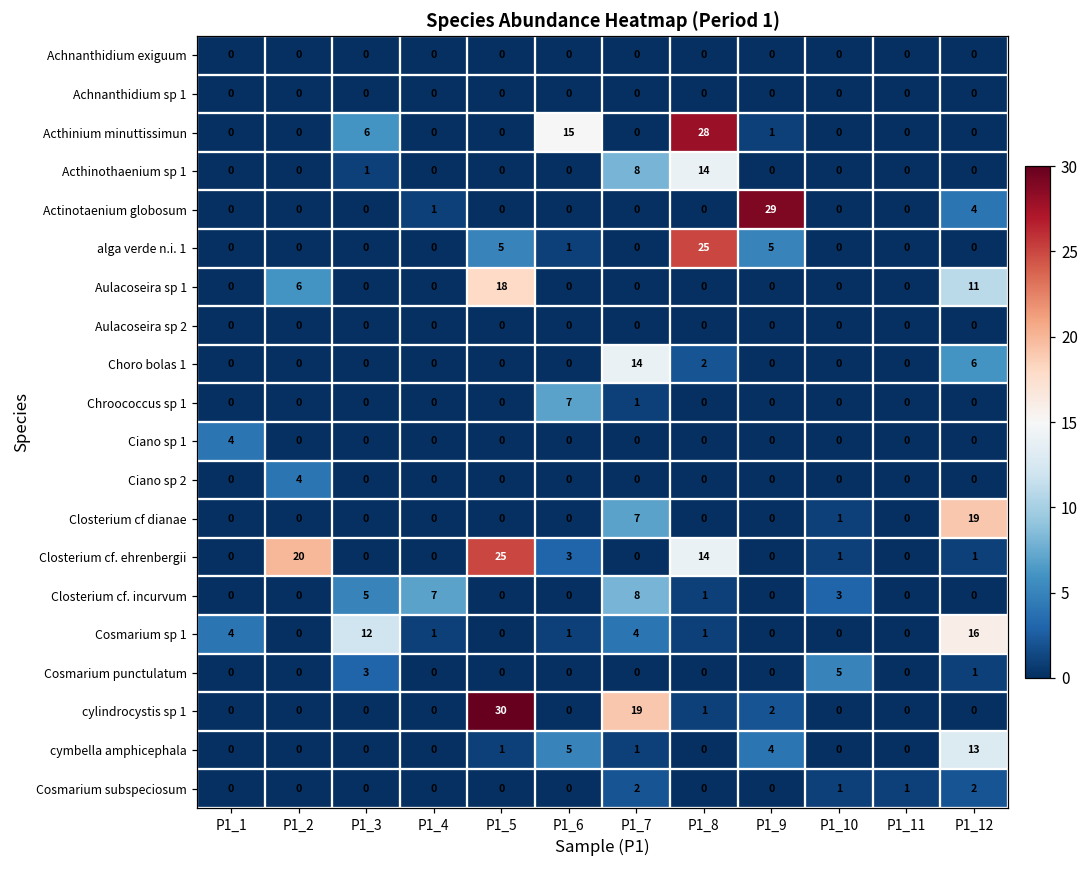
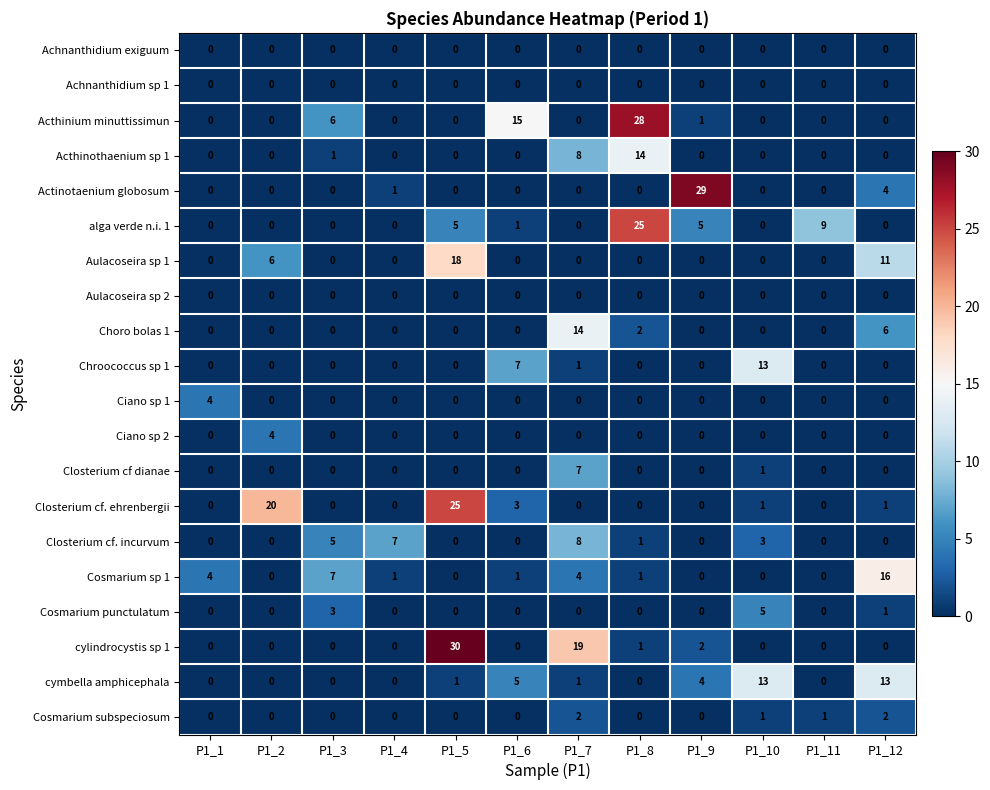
  {
    "alga verde n.i. 1": {
      "P1_1": 0,
      "P1_2": 0,
      "P1_3": 0,
      "P1_4": 0,
      "P1_5": 5,
      "P1_6": 1,
      "P1_7": 0,
      "P1_8": 25,
      "P1_9": 5,
      "P1_10": 0,
-     "P1_11": 0,
+     "P1_11": 9,
      "P1_12": 0
    },
    "Chroococcus sp 1": {
      "P1_1": 0,
      "P1_2": 0,
      "P1_3": 0,
      "P1_4": 0,
      "P1_5": 0,
      "P1_6": 7,
      "P1_7": 1,
      "P1_8": 0,
      "P1_9": 0,
-     "P1_10": 0,
+     "P1_10": 13,
      "P1_11": 0,
      "P1_12": 0
    },
    "Closterium cf dianae": {
      "P1_1": 0,
      "P1_2": 0,
      "P1_3": 0,
      "P1_4": 0,
      "P1_5": 0,
      "P1_6": 0,
      "P1_7": 7,
      "P1_8": 0,
      "P1_9": 0,
      "P1_10": 1,
      "P1_11": 0,
-     "P1_12": 19
+     "P1_12": 0
    },
    "Closterium cf. ehrenbergii": {
      "P1_1": 0,
      "P1_2": 20,
      "P1_3": 0,
      "P1_4": 0,
      "P1_5": 25,
      "P1_6": 3,
      "P1_7": 0,
-     "P1_8": 14,
+     "P1_8": 0,
      "P1_9": 0,
      "P1_10": 1,
      "P1_11": 0,
      "P1_12": 1
    },
    "Cosmarium sp 1": {
      "P1_1": 4,
      "P1_2": 0,
-     "P1_3": 12,
+     "P1_3": 7,
      "P1_4": 1,
      "P1_5": 0,
      "P1_6": 1,
      "P1_7": 4,
      "P1_8": 1,
      "P1_9": 0,
      "P1_10": 0,
      "P1_11": 0,
      "P1_12": 16
    },
    "cymbella amphicephala": {
      "P1_1": 0,
      "P1_2": 0,
      "P1_3": 0,
      "P1_4": 0,
      "P1_5": 1,
      "P1_6": 5,
      "P1_7": 1,
      "P1_8": 0,
      "P1_9": 4,
-     "P1_10": 0,
+     "P1_10": 13,
      "P1_11": 0,
      "P1_12": 13
    }
  }
